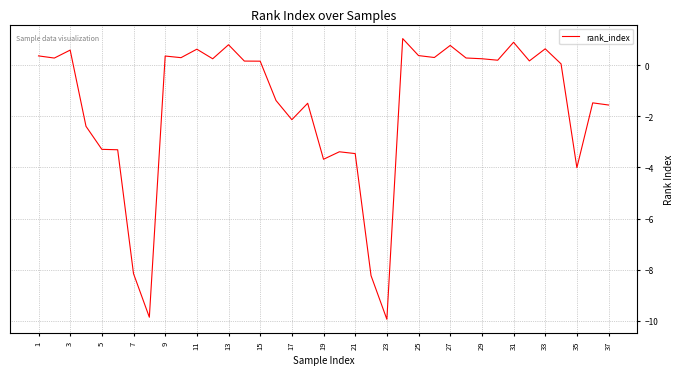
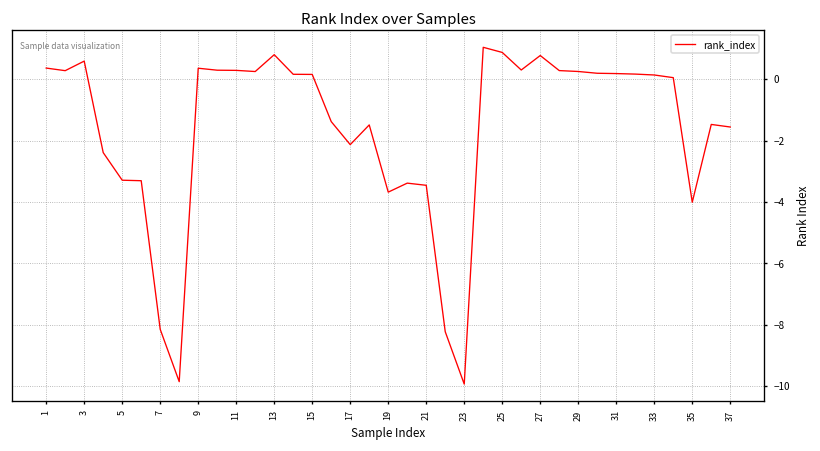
  {
    "1": 0.4,
    "3": 0.6,
    "5": -3.3,
    "7": -8.2,
    "9": 0.4,
-   "11": 0.6,
+   "11": 0.3,
    "13": 0.8,
    "15": 0.2,
    "17": -2.1,
    "19": -3.7,
    "21": -3.5,
    "23": -9.9,
-   "25": 0.4,
+   "25": 0.9,
    "27": 0.8,
    "29": 0.3,
-   "31": 0.9,
-   "33": 0.6,
+   "31": 0.2,
+   "33": 0.1,
    "35": -4.0,
    "37": -1.6
  }
